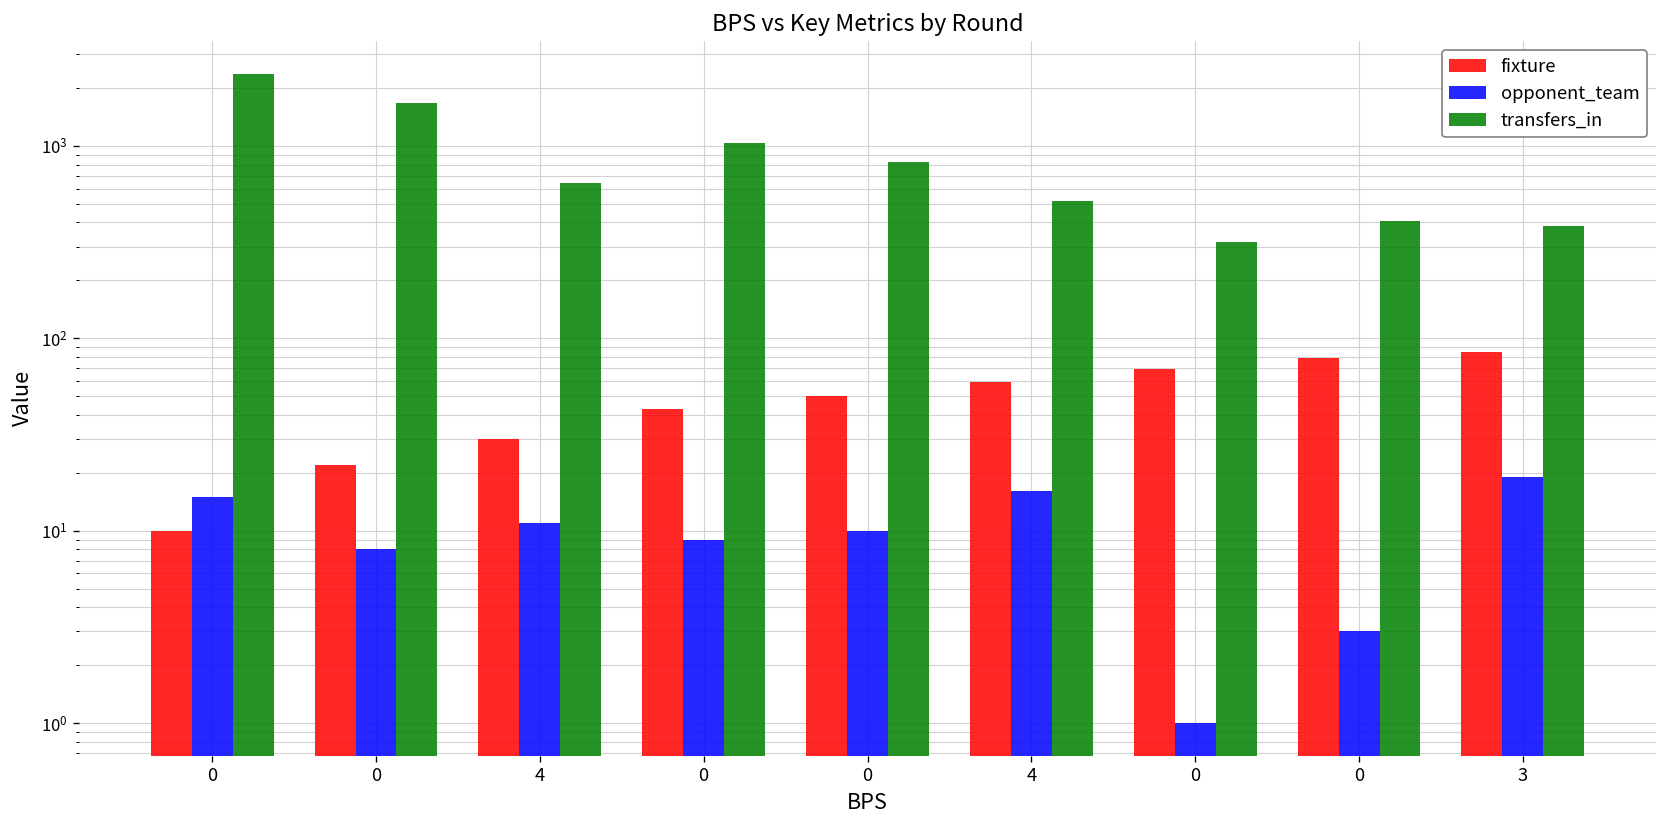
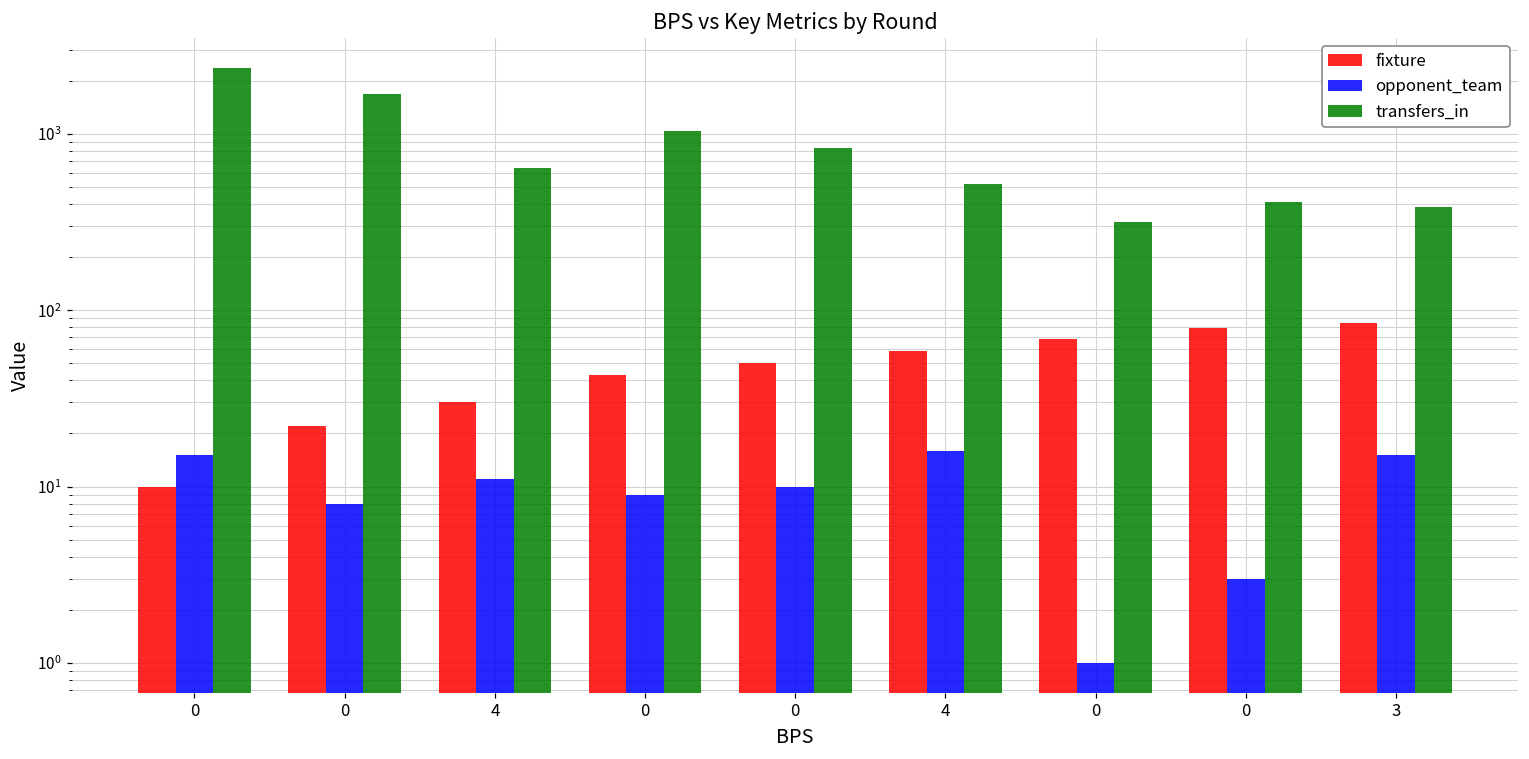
  {
    "fixture": {
      "3": 90
    },
    "opponent_team": {
-     "3": 19
+     "3": 15
    },
    "transfers_in": {
      "3": 380
    }
  }
